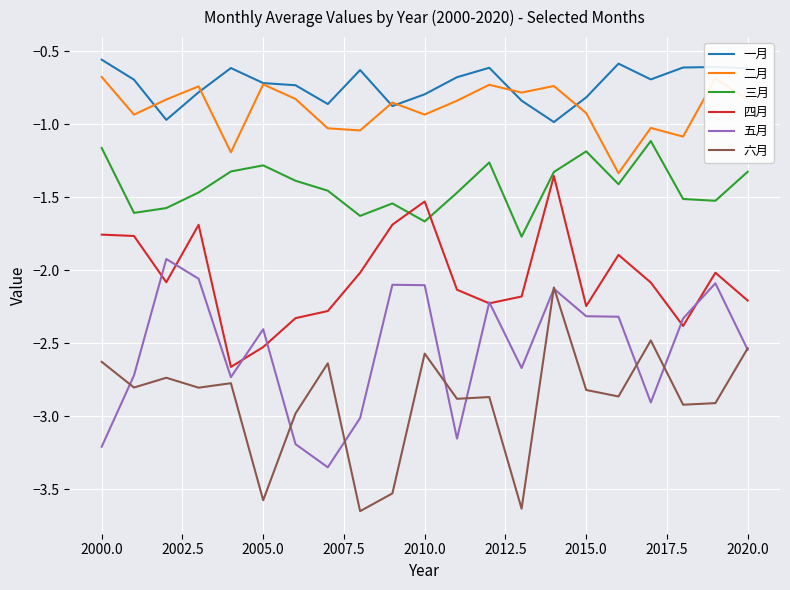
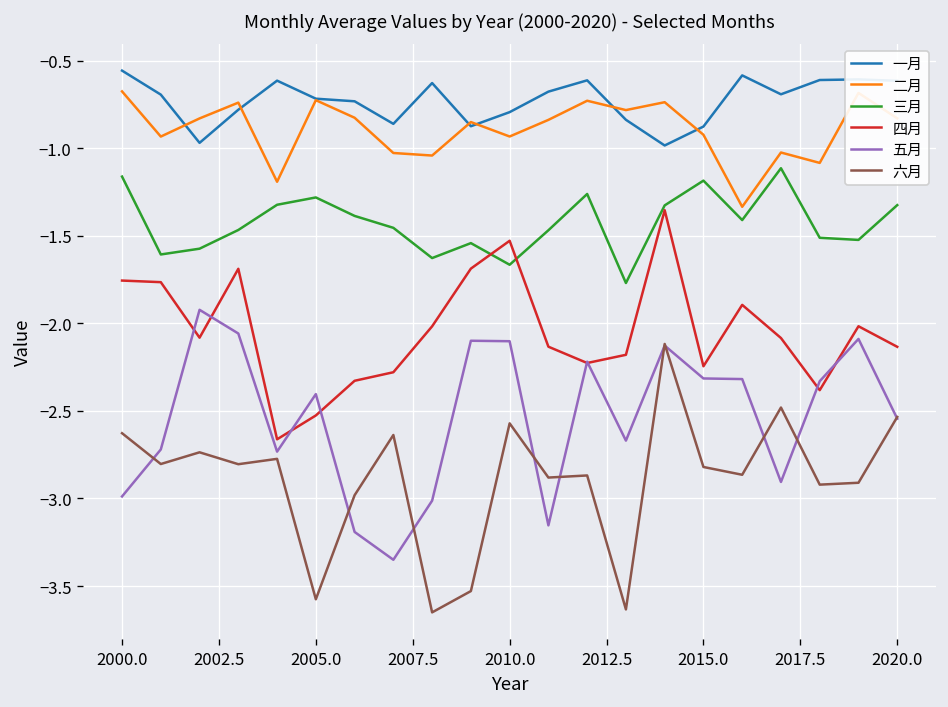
  {
    "一月": {
      "2000.0": -0.56,
      "2010.0": -0.79,
-     "2015.0": -0.81
+     "2015.0": -0.88
    },
    "二月": {
      "2000.0": -0.68,
      "2010.0": -0.93,
      "2015.0": -0.92
    },
    "三月": {
      "2000.0": -1.16,
      "2005.0": -1.28,
      "2010.0": -1.67,
      "2015.0": -1.18,
      "2020.0": -1.32
    },
    "四月": {
      "2000.0": -1.76,
      "2005.0": -2.53,
      "2010.0": -1.53,
      "2015.0": -2.24,
-     "2020.0": -2.21
+     "2020.0": -2.13
    },
    "五月": {
-     "2000.0": -3.21,
+     "2000.0": -2.99,
      "2005.0": -2.40,
      "2010.0": -2.10,
      "2015.0": -2.31
    },
    "六月": {
      "2000.0": -2.63,
      "2005.0": -3.58,
      "2010.0": -2.57,
      "2015.0": -2.82
    }
  }
